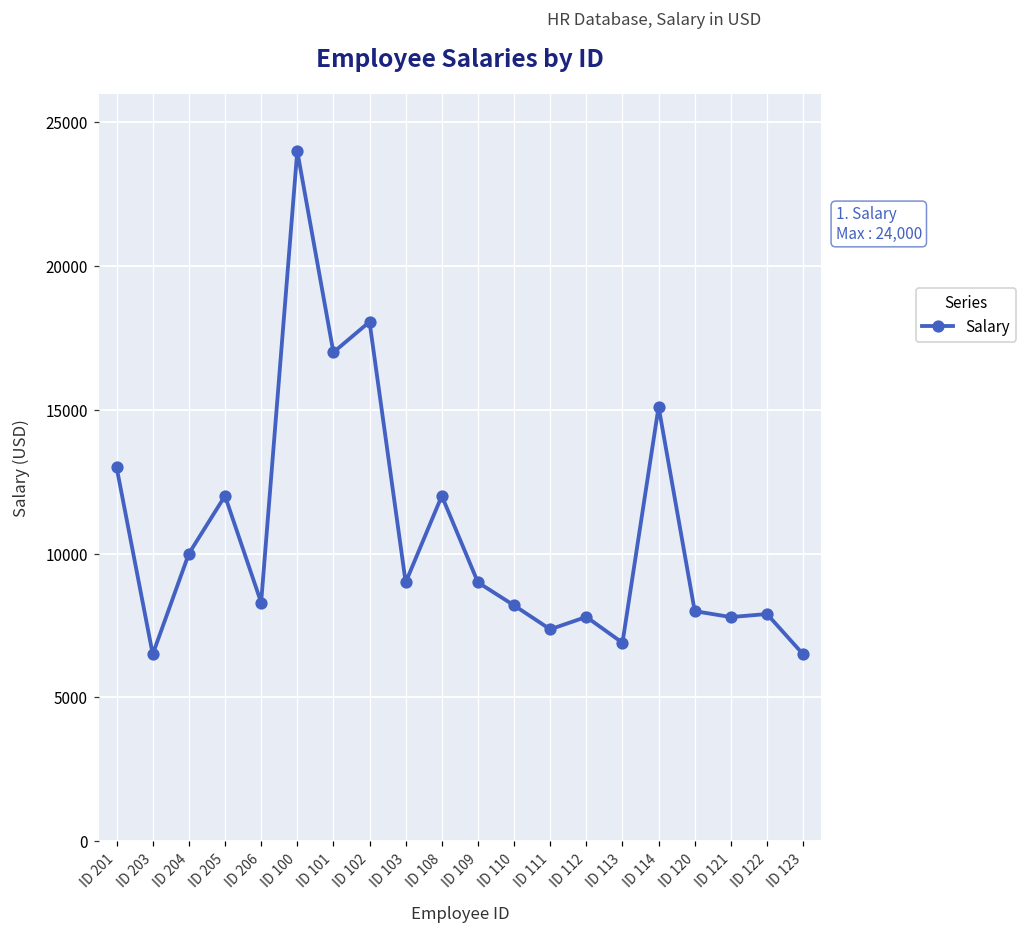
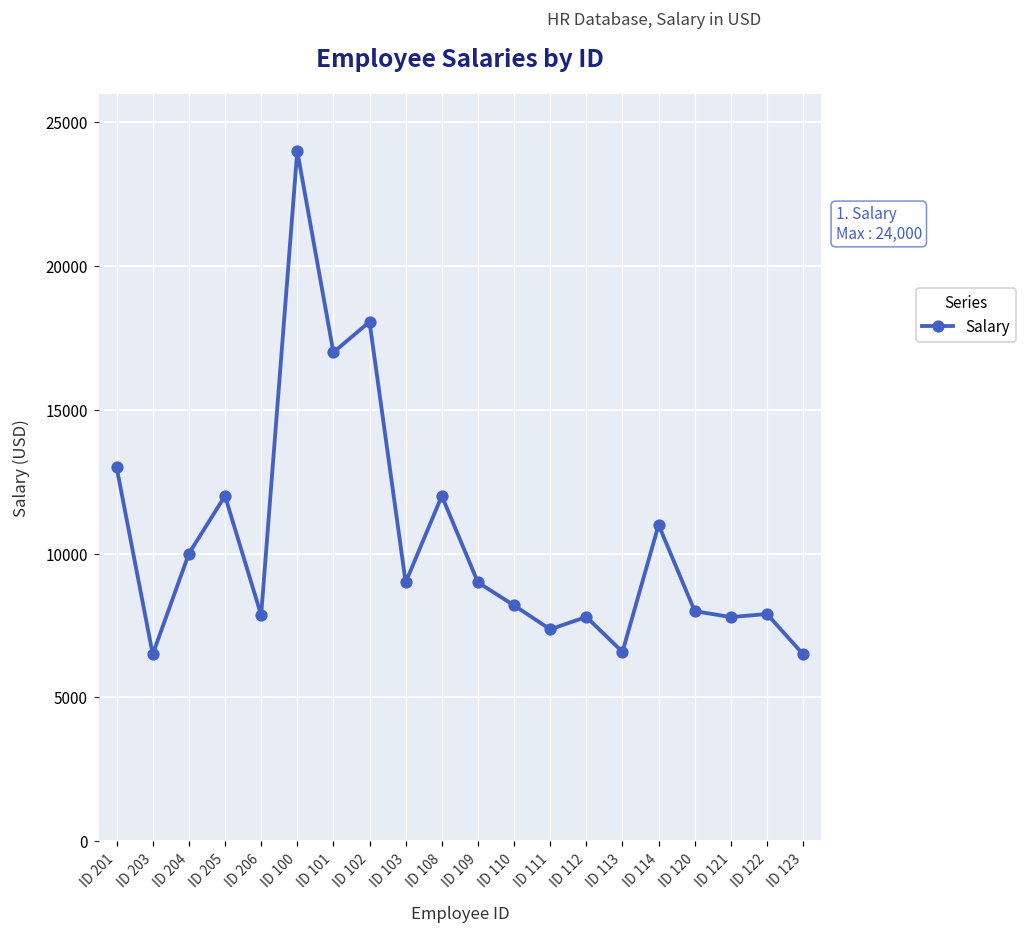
  {
    "ID 201": 13000,
    "ID 203": 6500,
    "ID 204": 10000,
    "ID 205": 12000,
-   "ID 206": 8300,
+   "ID 206": 7900,
    "ID 100": 24000,
    "ID 101": 17000,
    "ID 102": 18100,
    "ID 103": 9000,
    "ID 108": 12000,
    "ID 109": 9000,
    "ID 110": 8200,
    "ID 111": 7400,
    "ID 112": 7800,
-   "ID 113": 6900,
-   "ID 114": 15100,
+   "ID 113": 6600,
+   "ID 114": 11000,
    "ID 120": 8000,
    "ID 121": 7800,
    "ID 122": 7900,
    "ID 123": 6500
  }
